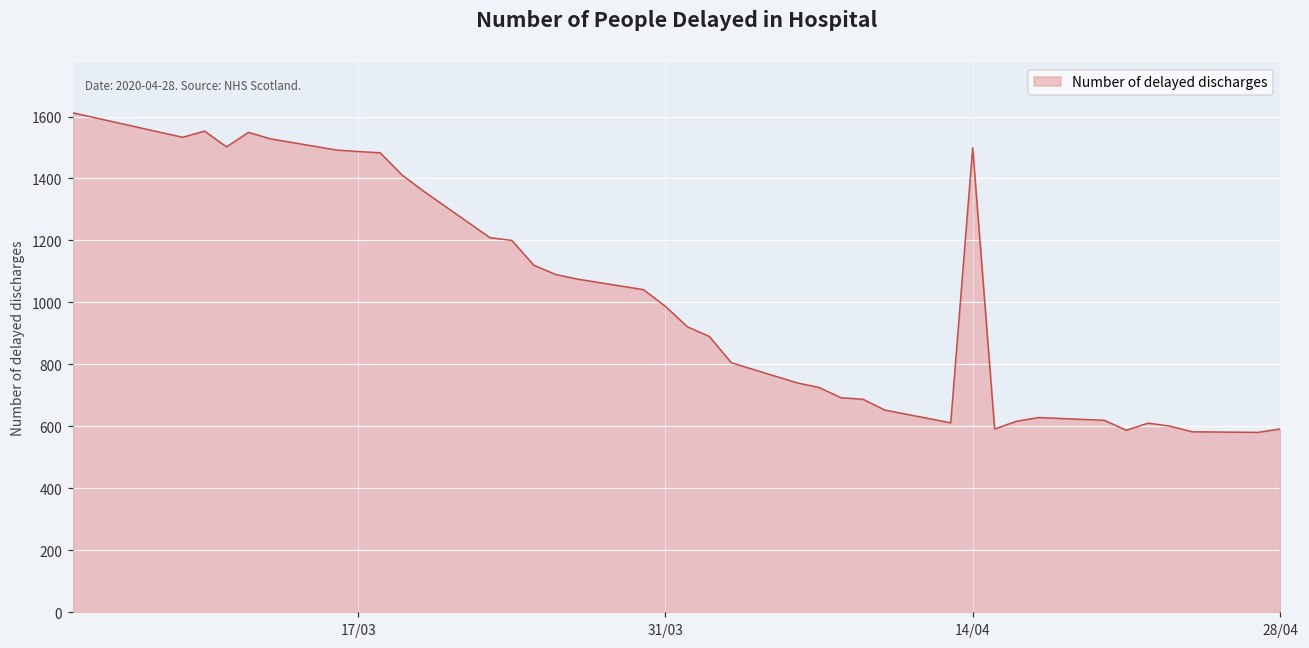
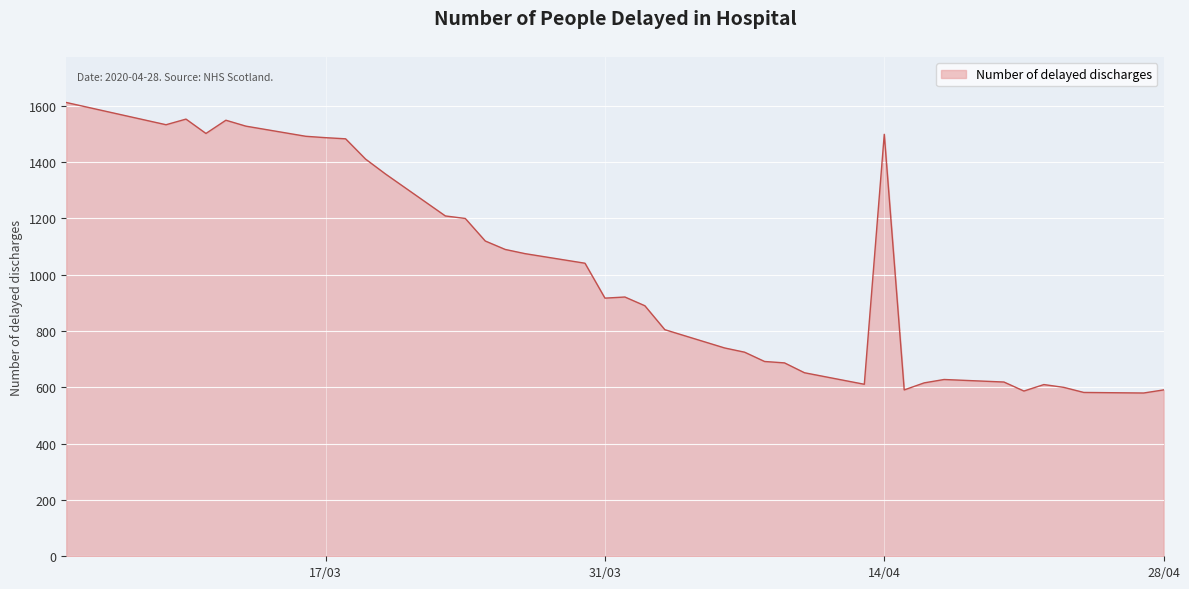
  {
    "17/03": 1490,
-   "31/03": 990,
+   "31/03": 920,
    "14/04": 1500,
    "28/04": 590
  }
